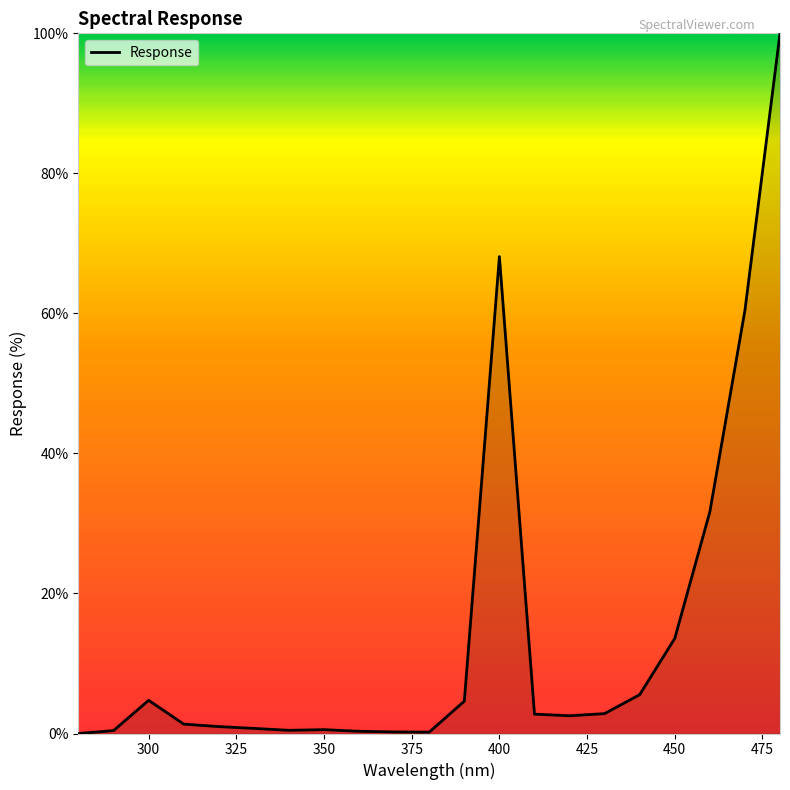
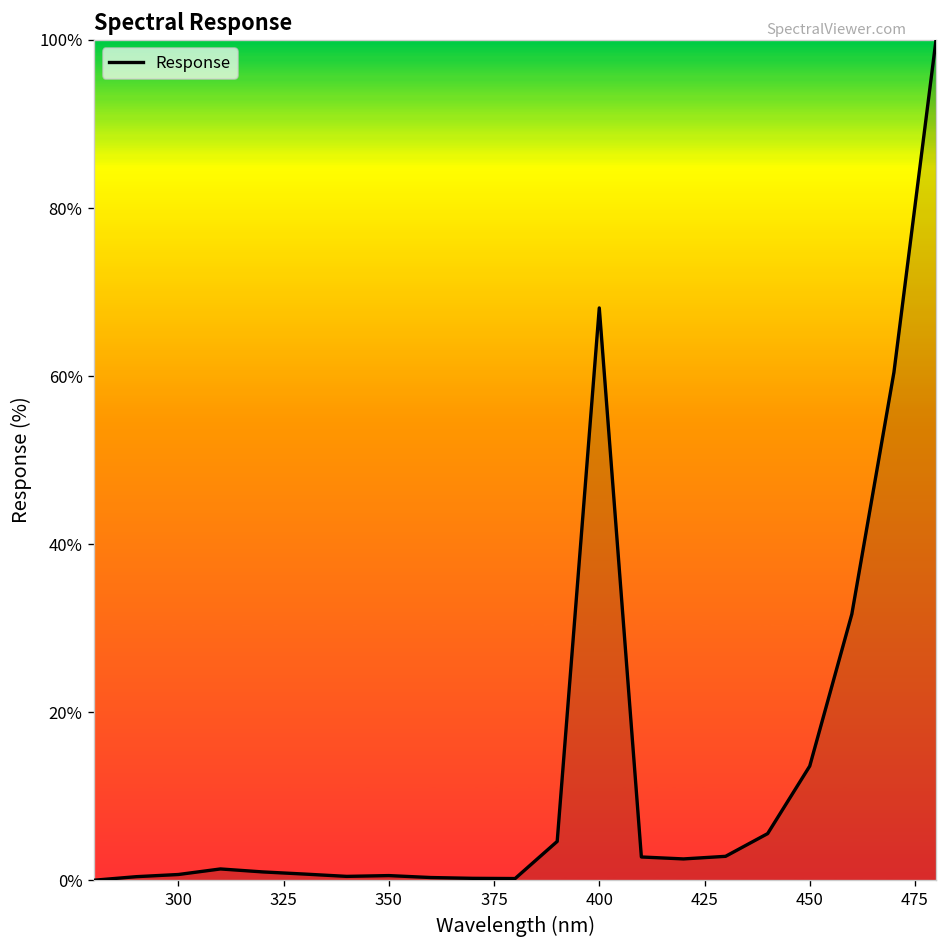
  {
-   "300": "5%",
+   "300": "1%",
    "350": "1%",
    "400": "68%",
    "450": "14%"
  }
